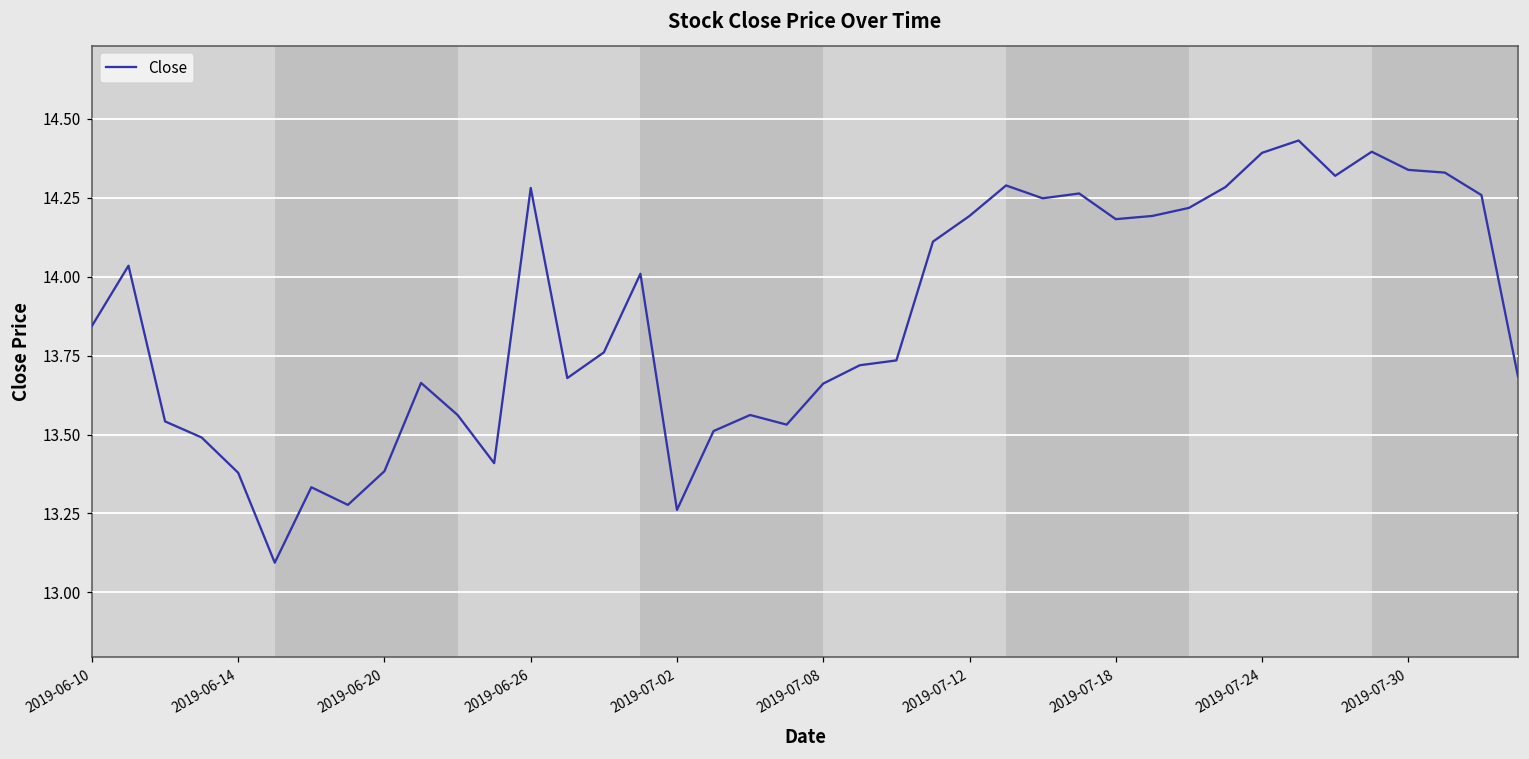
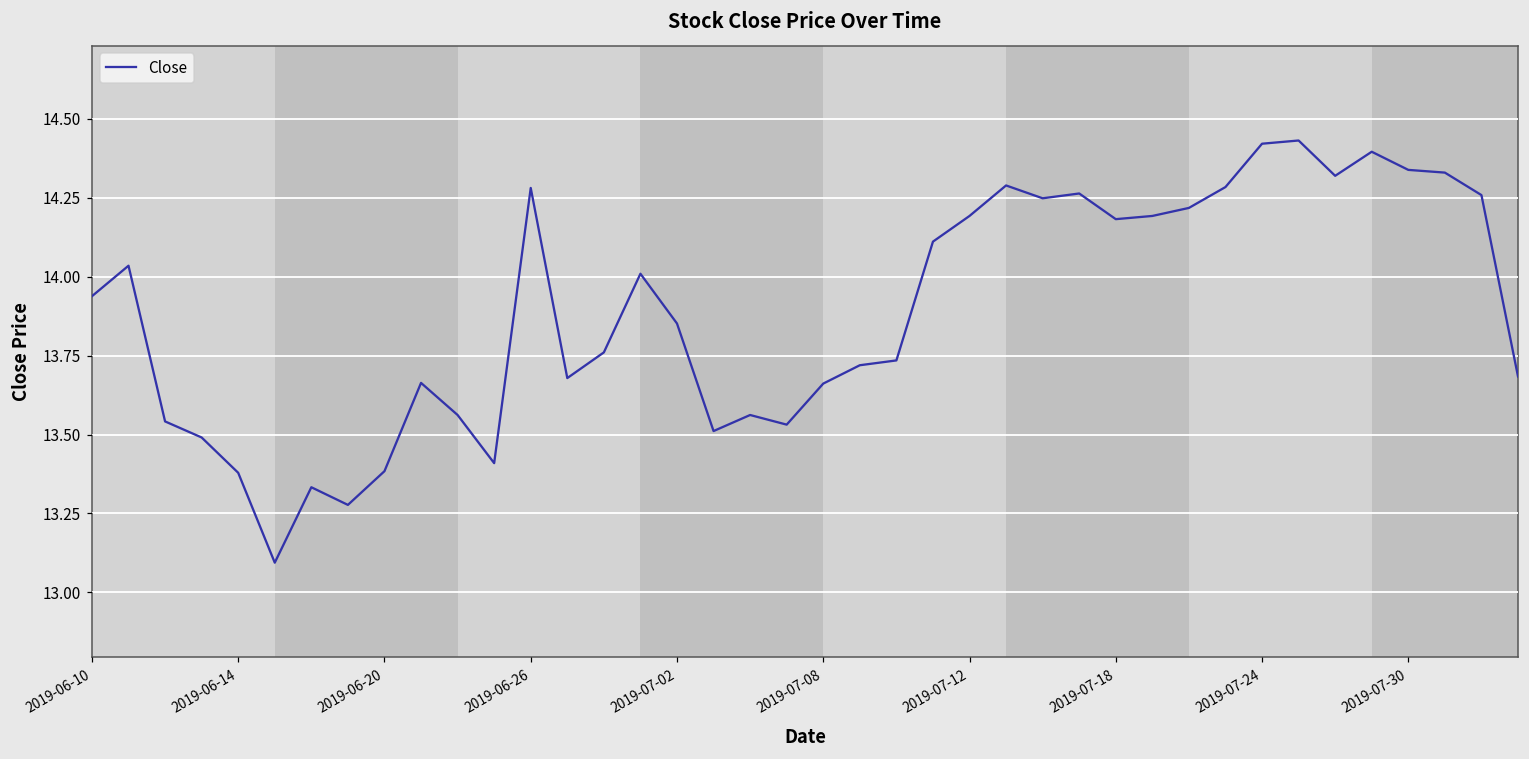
  {
-   "2019-06-10": 13.84,
+   "2019-06-10": 13.94,
    "2019-06-14": 13.38,
    "2019-06-20": 13.38,
    "2019-06-26": 14.28,
-   "2019-07-02": 13.26,
+   "2019-07-02": 13.85,
    "2019-07-08": 13.66,
    "2019-07-12": 14.19,
    "2019-07-18": 14.18,
-   "2019-07-24": 14.39,
+   "2019-07-24": 14.42,
    "2019-07-30": 14.34
  }
